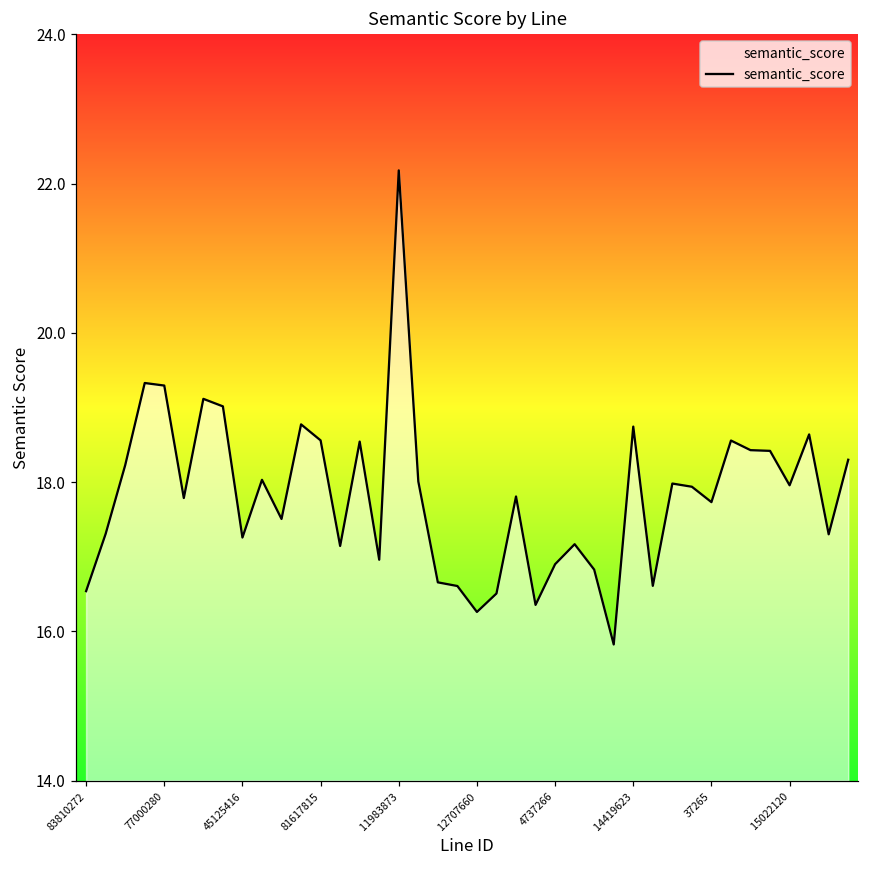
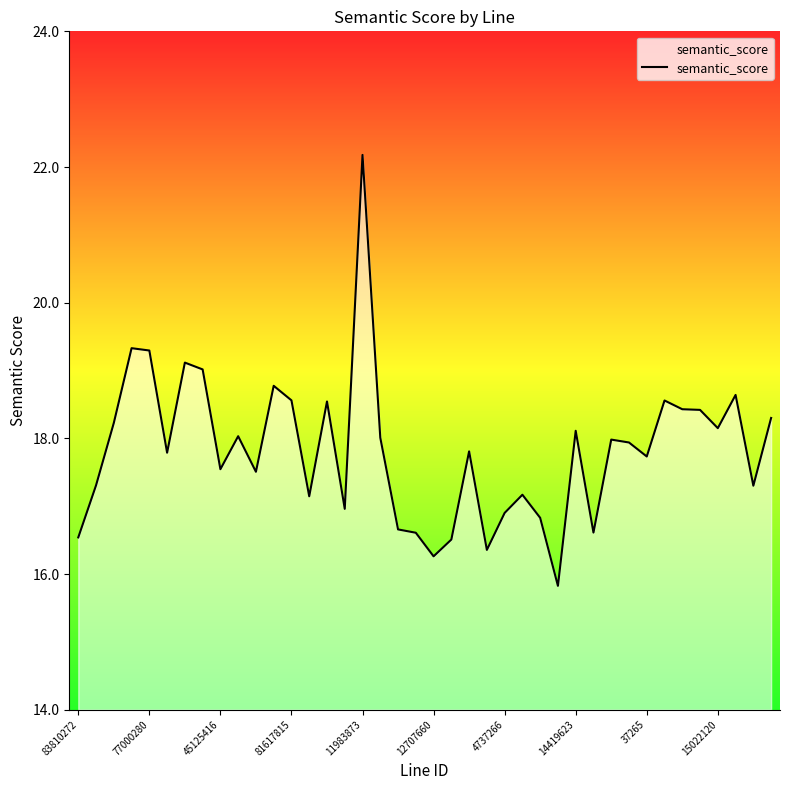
  {
    "83810272": 16.5,
    "77000280": 19.3,
-   "45125416": 17.3,
+   "45125416": 17.5,
    "81617815": 18.6,
    "11983873": 22.2,
    "12707660": 16.3,
    "4737266": 16.9,
-   "14419623": 18.7,
+   "14419623": 18.1,
    "37265": 17.7,
-   "15022120": 18.0
+   "15022120": 18.2
  }
